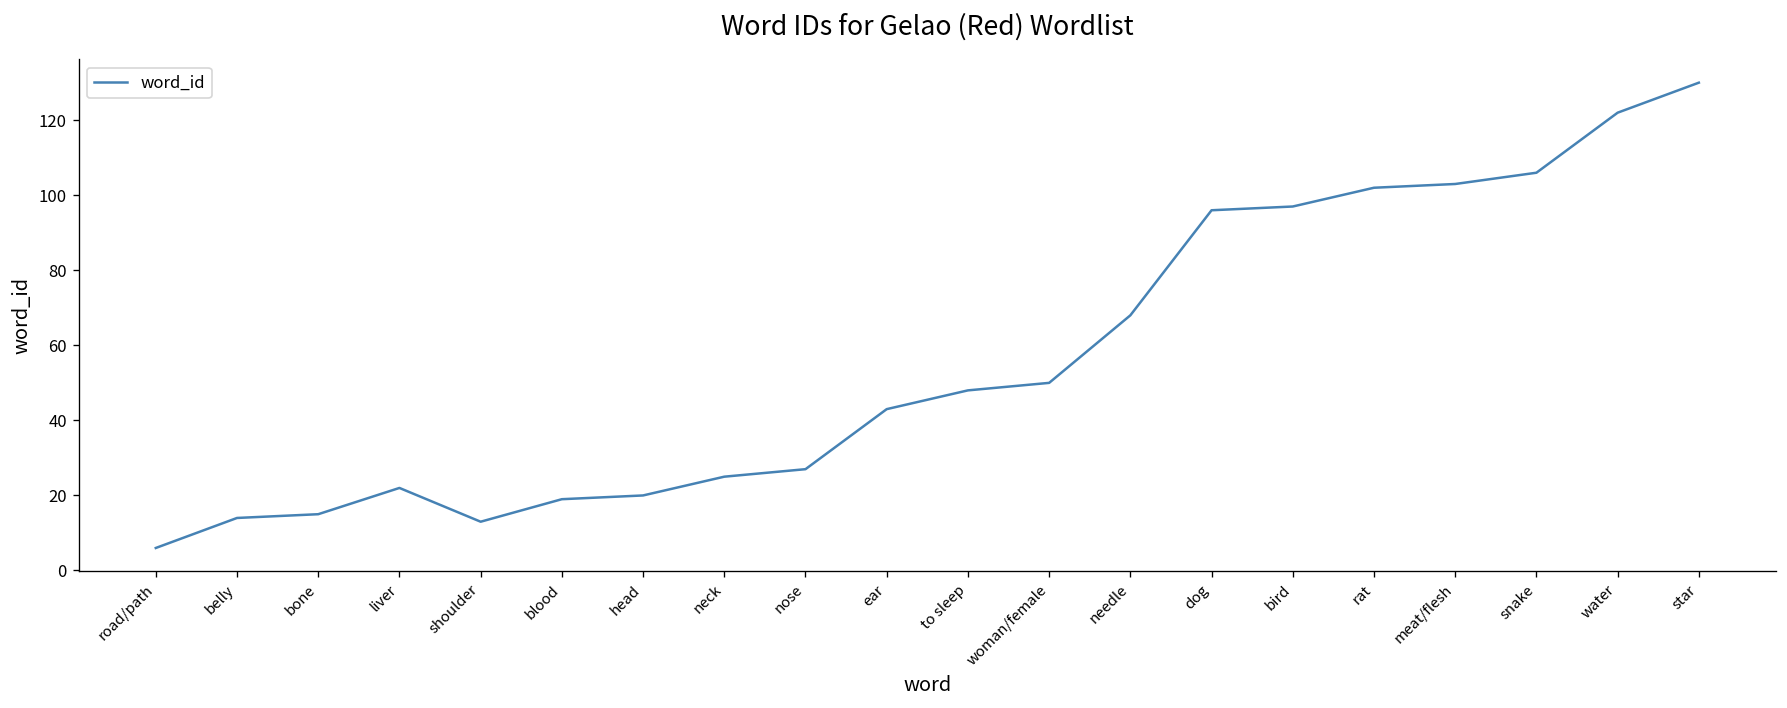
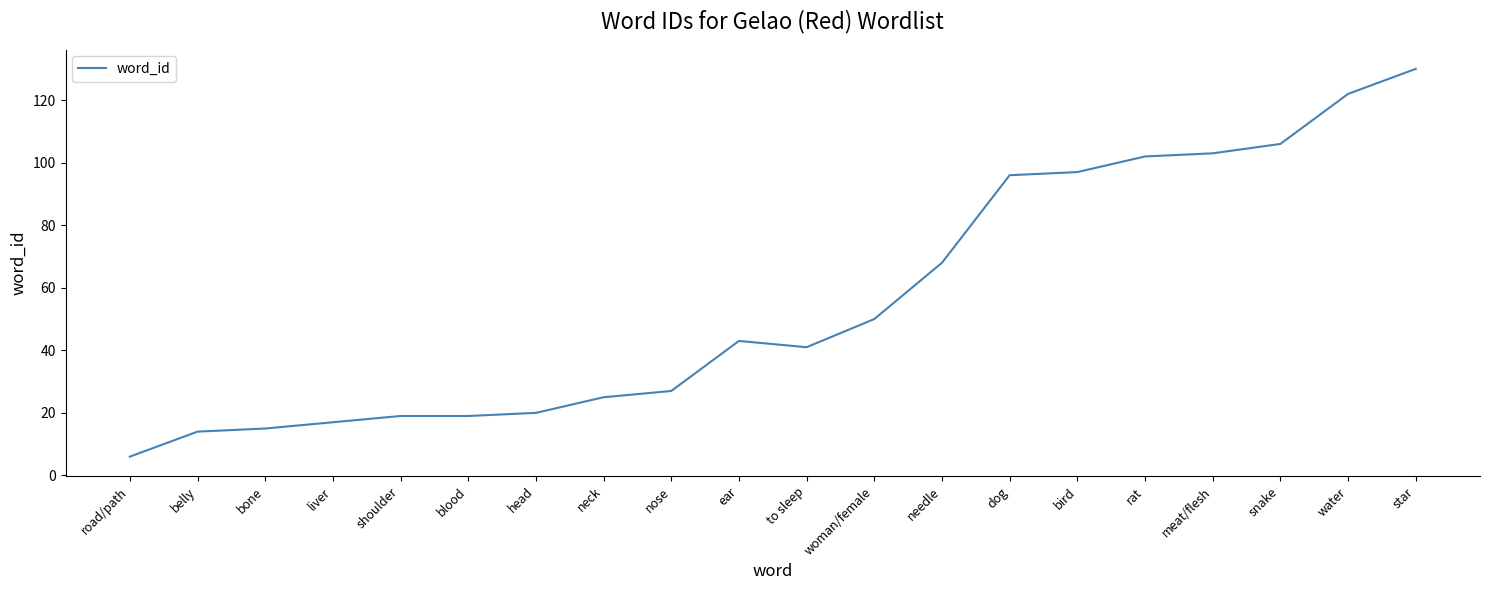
  {
    "road/path": 6,
    "belly": 14,
    "bone": 15,
-   "liver": 22,
-   "shoulder": 13,
+   "liver": 17,
+   "shoulder": 19,
    "blood": 19,
    "head": 20,
    "neck": 25,
    "nose": 27,
    "ear": 43,
-   "to sleep": 48,
+   "to sleep": 41,
    "woman/female": 50,
    "needle": 68,
    "dog": 96,
    "bird": 97,
    "rat": 102,
    "meat/flesh": 103,
    "snake": 106,
    "water": 122,
    "star": 130
  }
